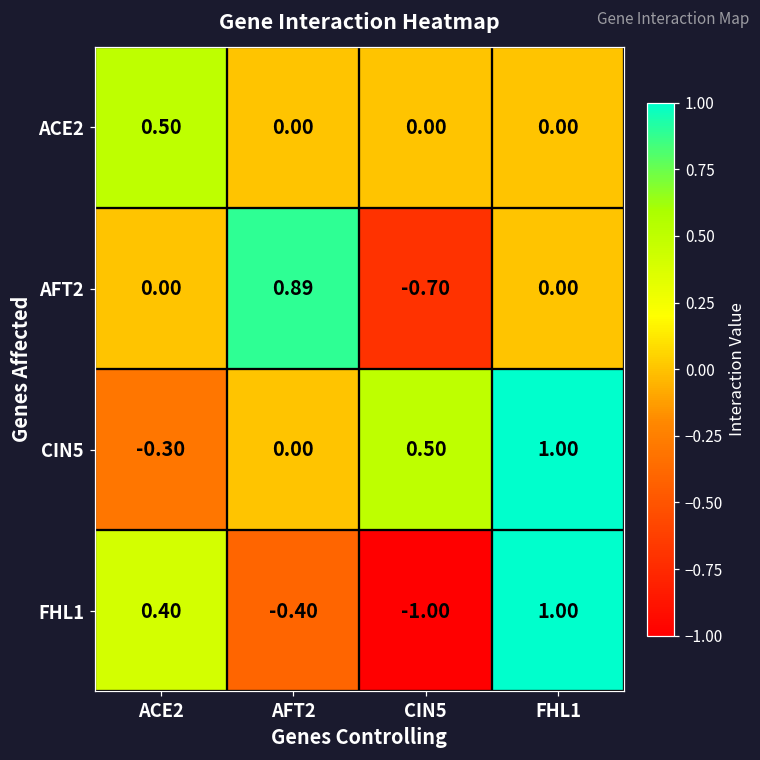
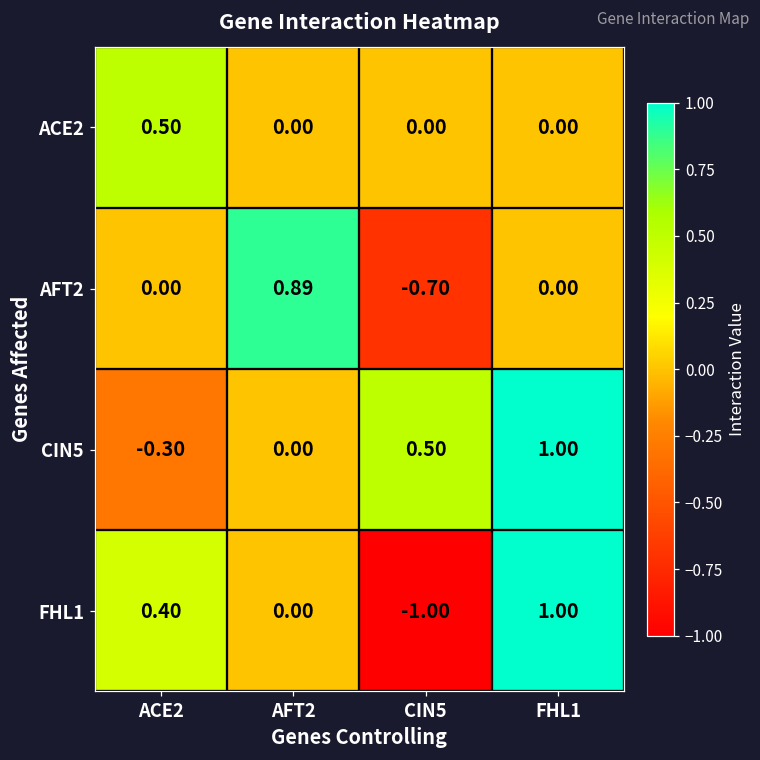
  {
    "ACE2": {
      "ACE2": 0.50,
      "AFT2": 0.00,
      "CIN5": 0.00,
      "FHL1": 0.00
    },
    "AFT2": {
      "ACE2": 0.00,
      "AFT2": 0.89,
      "CIN5": -0.70,
      "FHL1": 0.00
    },
    "CIN5": {
      "ACE2": -0.30,
      "AFT2": 0.00,
      "CIN5": 0.50,
      "FHL1": 1.00
    },
    "FHL1": {
      "ACE2": 0.40,
-     "AFT2": -0.40,
+     "AFT2": 0.00,
      "CIN5": -1.00,
      "FHL1": 1.00
    }
  }
